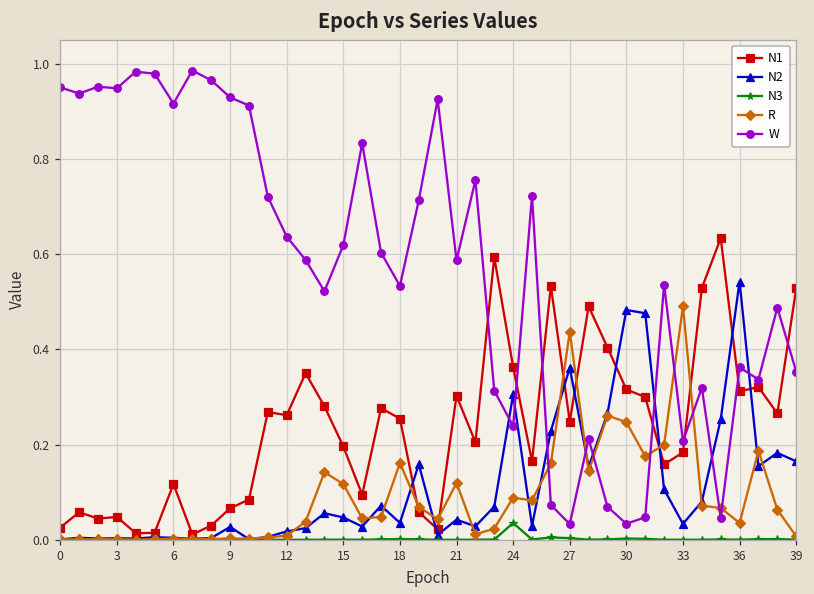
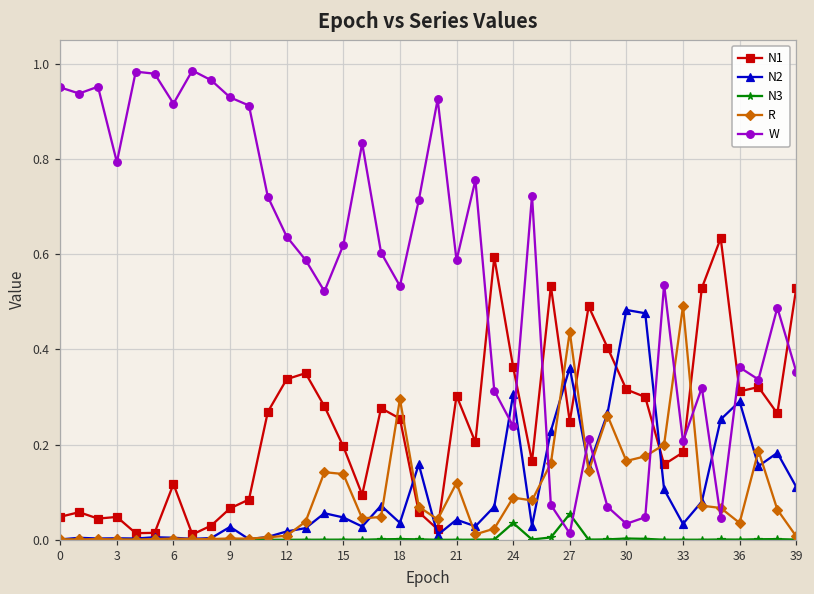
  {
    "N1": {
-     "0": 0.03,
+     "0": 0.05,
      "3": 0.05,
      "6": 0.12,
      "9": 0.07,
-     "12": 0.26,
+     "12": 0.34,
      "15": 0.20,
      "18": 0.25,
      "21": 0.30,
      "24": 0.36,
      "27": 0.25,
      "30": 0.32,
      "33": 0.18,
      "36": 0.31,
      "39": 0.53
    },
    "N2": {
      "9": 0.03,
      "12": 0.02,
      "15": 0.05,
      "18": 0.04,
      "21": 0.04,
      "24": 0.31,
      "27": 0.36,
      "30": 0.48,
      "33": 0.03,
-     "36": 0.54,
-     "39": 0.16
+     "36": 0.29,
+     "39": 0.11
    },
    "N3": {
      "12": 0.00,
      "15": 0.00,
      "18": 0.00,
      "21": 0.00,
      "24": 0.04,
-     "27": 0.00,
+     "27": 0.05,
      "30": 0.00,
      "33": 0.00,
      "36": 0.00,
      "39": 0.00
    },
    "R": {
      "12": 0.01,
-     "15": 0.12,
-     "18": 0.16,
+     "15": 0.14,
+     "18": 0.30,
      "21": 0.12,
      "24": 0.09,
      "27": 0.44,
-     "30": 0.25,
+     "30": 0.17,
      "33": 0.49,
      "36": 0.04,
      "39": 0.01
    },
    "W": {
      "0": 0.95,
-     "3": 0.95,
+     "3": 0.79,
      "6": 0.92,
      "9": 0.93,
      "12": 0.64,
      "15": 0.62,
      "18": 0.53,
      "21": 0.59,
      "24": 0.24,
-     "27": 0.03,
+     "27": 0.01,
      "30": 0.03,
      "33": 0.21,
      "36": 0.36,
      "39": 0.35
    }
  }
